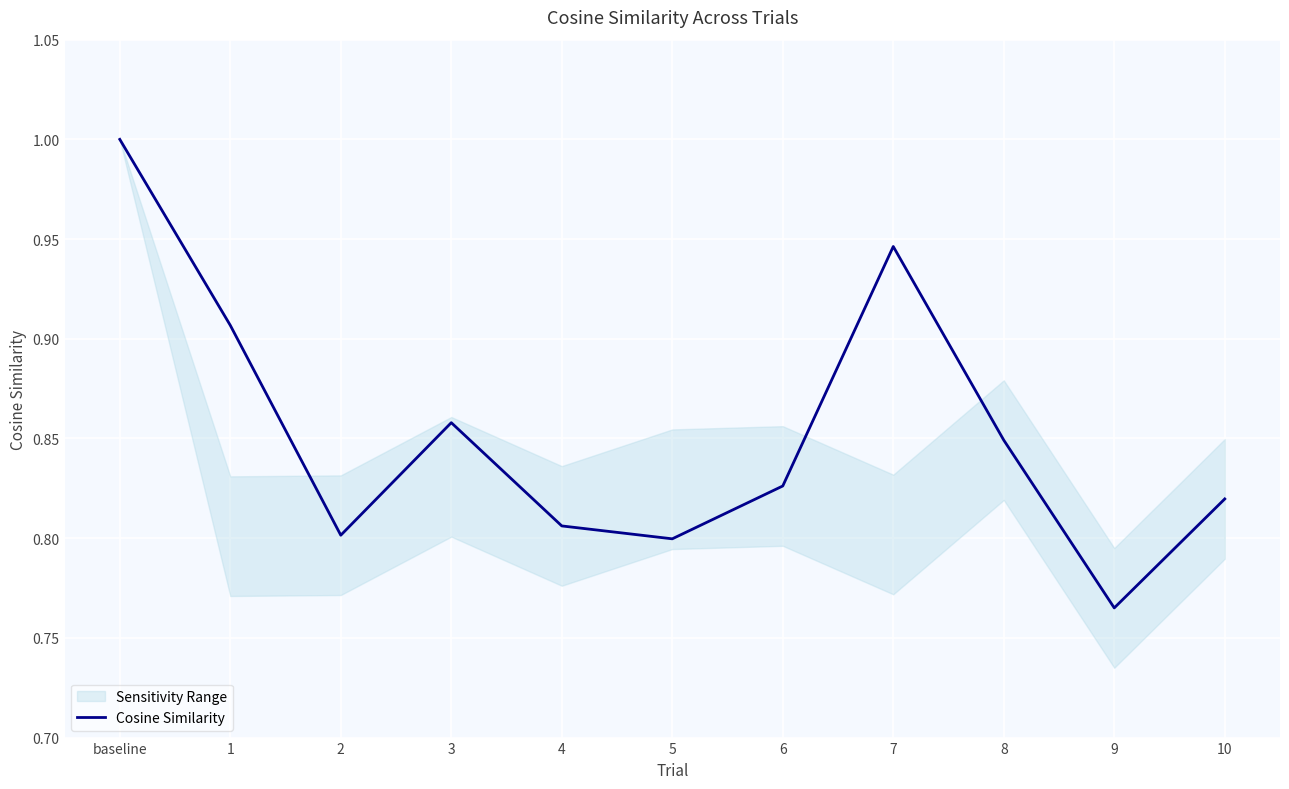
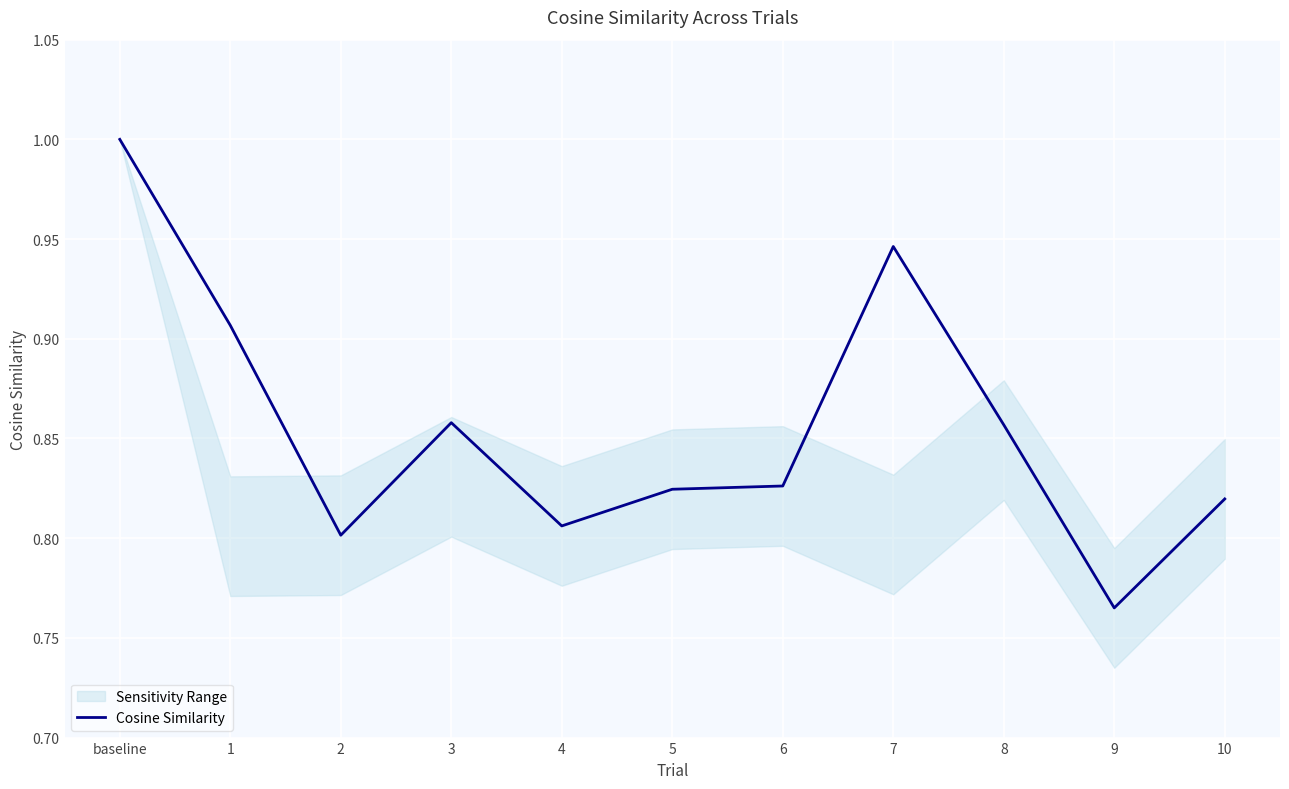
  {
    "Cosine Similarity": {
      "1": 0.907,
      "2": 0.801,
      "3": 0.858,
      "4": 0.806,
-     "5": 0.800,
+     "5": 0.825,
      "6": 0.826,
      "7": 0.946,
-     "8": 0.849,
+     "8": 0.857,
      "9": 0.765,
      "10": 0.820
    }
  }
